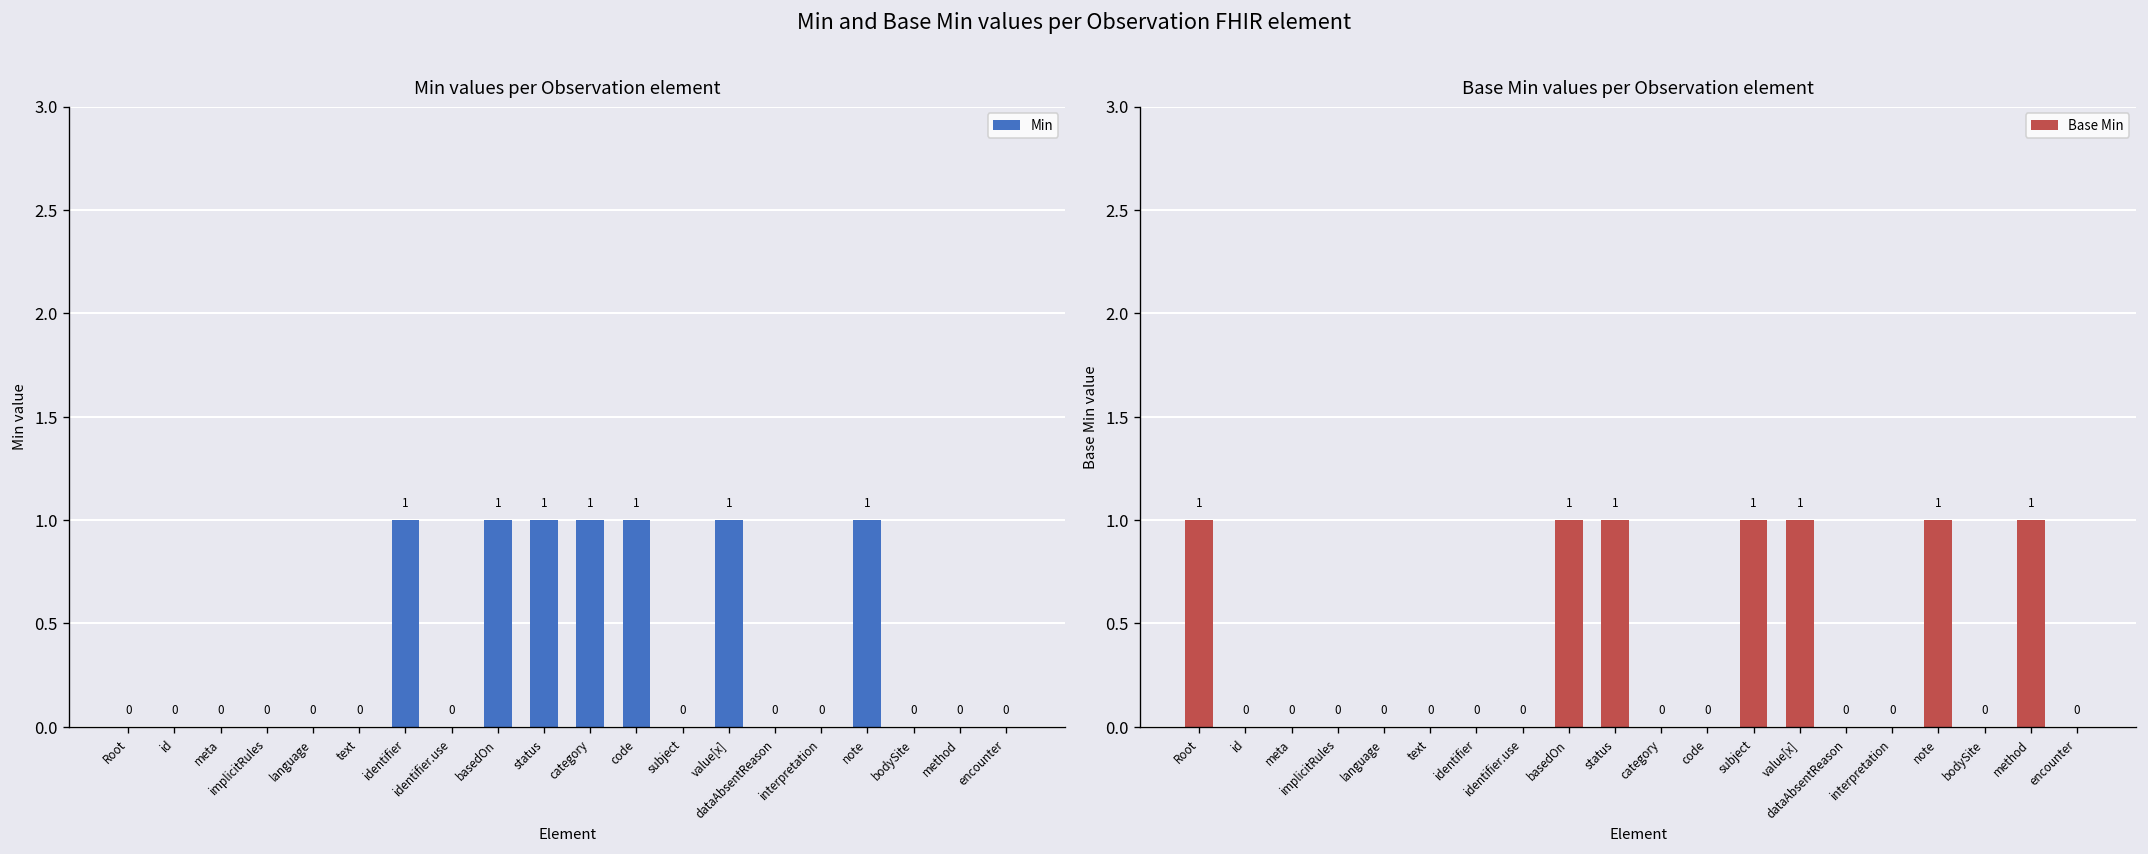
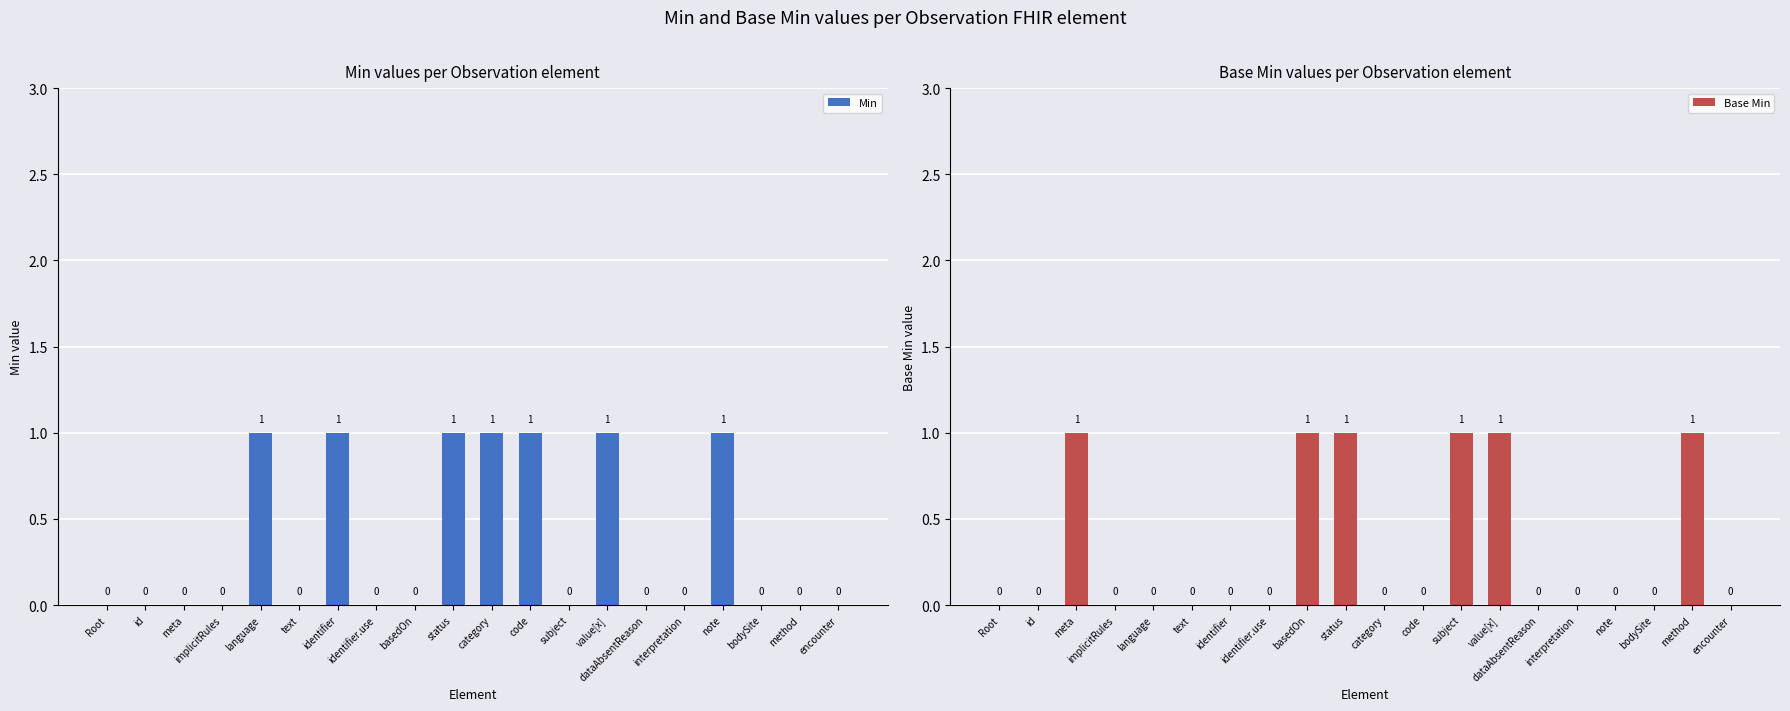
  {
    "Min values per Observation element": {
      "Root": 0,
      "id": 0,
      "meta": 0,
      "implicitRules": 0,
-     "language": 0,
+     "language": 1,
      "text": 0,
      "identifier": 1,
      "identifier.use": 0,
-     "basedOn": 1,
+     "basedOn": 0,
      "status": 1,
      "category": 1,
      "code": 1,
      "subject": 0,
      "value[x]": 1,
      "dataAbsentReason": 0,
      "interpretation": 0,
      "note": 1,
      "bodySite": 0,
      "method": 0,
      "encounter": 0
    },
    "Base Min values per Observation element": {
-     "Root": 1,
+     "Root": 0,
      "id": 0,
-     "meta": 0,
+     "meta": 1,
      "implicitRules": 0,
      "language": 0,
      "text": 0,
      "identifier": 0,
      "identifier.use": 0,
      "basedOn": 1,
      "status": 1,
      "category": 0,
      "code": 0,
      "subject": 1,
      "value[x]": 1,
      "dataAbsentReason": 0,
      "interpretation": 0,
-     "note": 1,
+     "note": 0,
      "bodySite": 0,
      "method": 1,
      "encounter": 0
    }
  }
